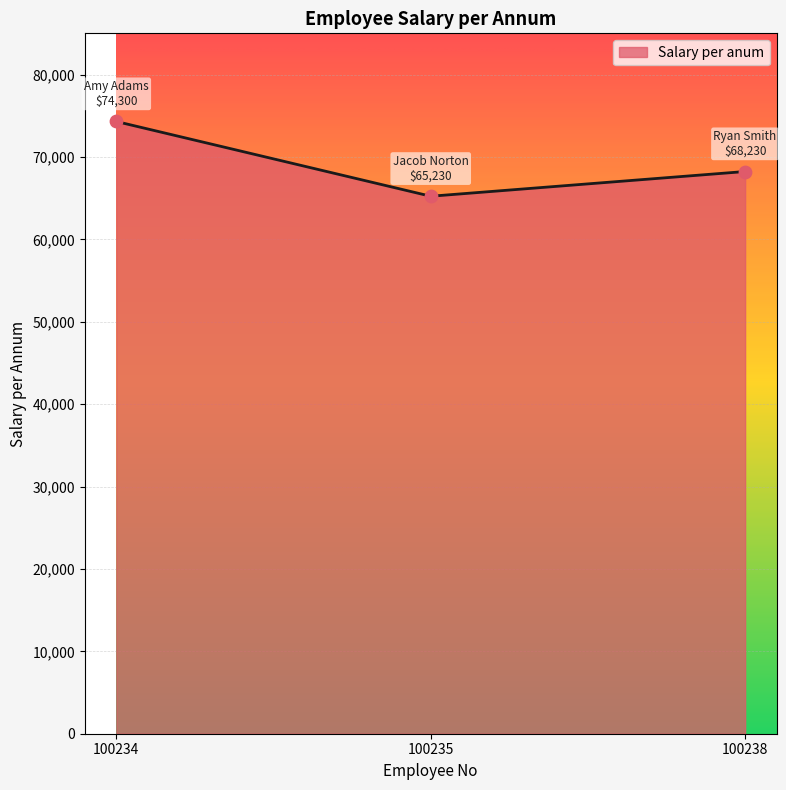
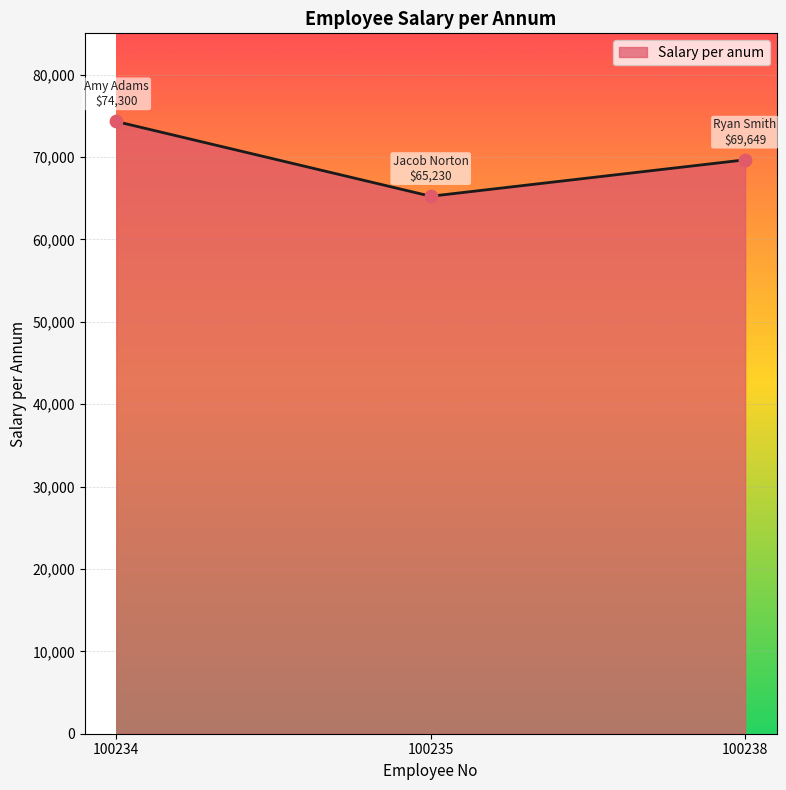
  {
-   "100238": "$68,230"
+   "100238": "$69,649"
  }
